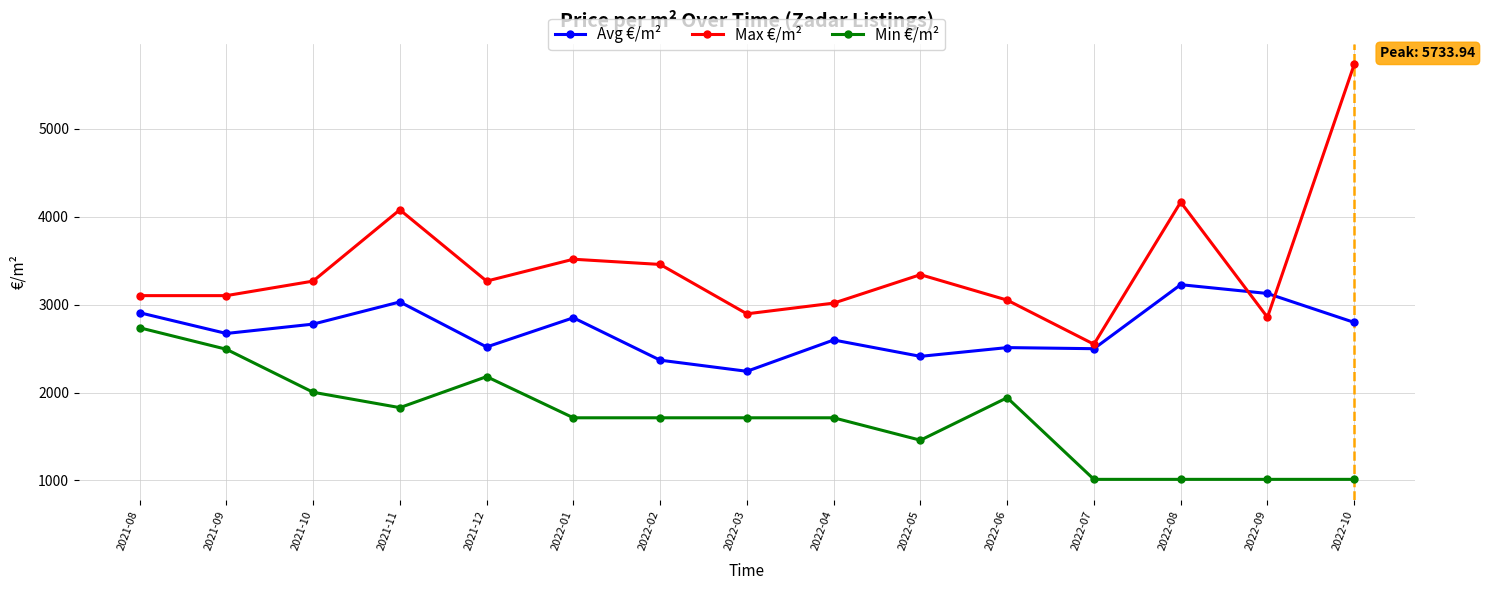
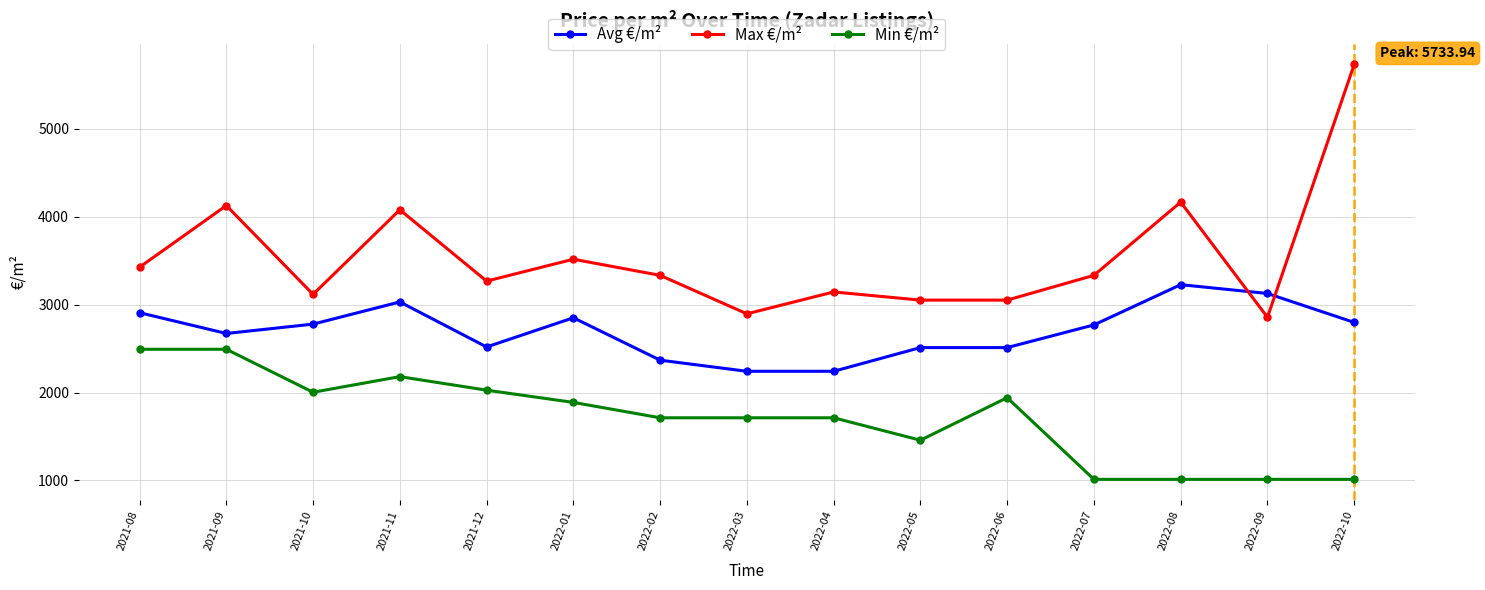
  {
    "Avg €/m²": {
      "2021-08": 2900,
      "2021-09": 2700,
      "2021-10": 2800,
      "2021-11": 3000,
      "2021-12": 2500,
      "2022-01": 2900,
      "2022-02": 2400,
      "2022-03": 2200,
-     "2022-04": 2600,
-     "2022-05": 2400,
+     "2022-04": 2200,
+     "2022-05": 2500,
      "2022-06": 2500,
-     "2022-07": 2500,
+     "2022-07": 2800,
      "2022-08": 3200,
      "2022-09": 3100,
      "2022-10": 2800
    },
    "Max €/m²": {
-     "2021-08": 3100,
-     "2021-09": 3100,
-     "2021-10": 3300,
+     "2021-08": 3400,
+     "2021-09": 4100,
+     "2021-10": 3100,
      "2021-11": 4100,
      "2021-12": 3300,
      "2022-01": 3500,
-     "2022-02": 3500,
+     "2022-02": 3300,
      "2022-03": 2900,
-     "2022-04": 3000,
-     "2022-05": 3300,
+     "2022-04": 3100,
+     "2022-05": 3100,
      "2022-06": 3100,
-     "2022-07": 2500,
+     "2022-07": 3300,
      "2022-08": 4200,
      "2022-09": 2900,
      "2022-10": 5700
    },
    "Min €/m²": {
-     "2021-08": 2700,
+     "2021-08": 2500,
      "2021-09": 2500,
      "2021-10": 2000,
-     "2021-11": 1800,
-     "2021-12": 2200,
-     "2022-01": 1700,
+     "2021-11": 2200,
+     "2021-12": 2000,
+     "2022-01": 1900,
      "2022-02": 1700,
      "2022-03": 1700,
      "2022-04": 1700,
      "2022-05": 1500,
      "2022-06": 1900,
      "2022-07": 1000,
      "2022-08": 1000,
      "2022-09": 1000,
      "2022-10": 1000
    }
  }
